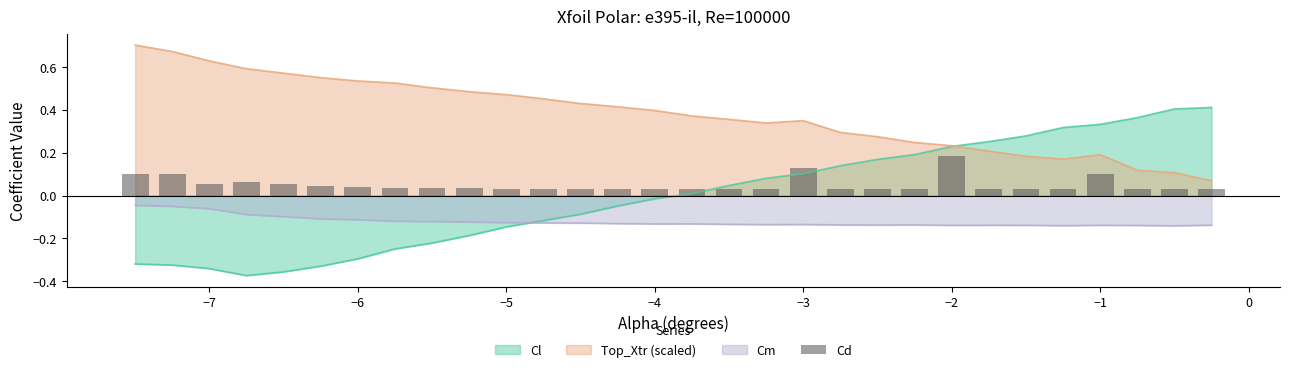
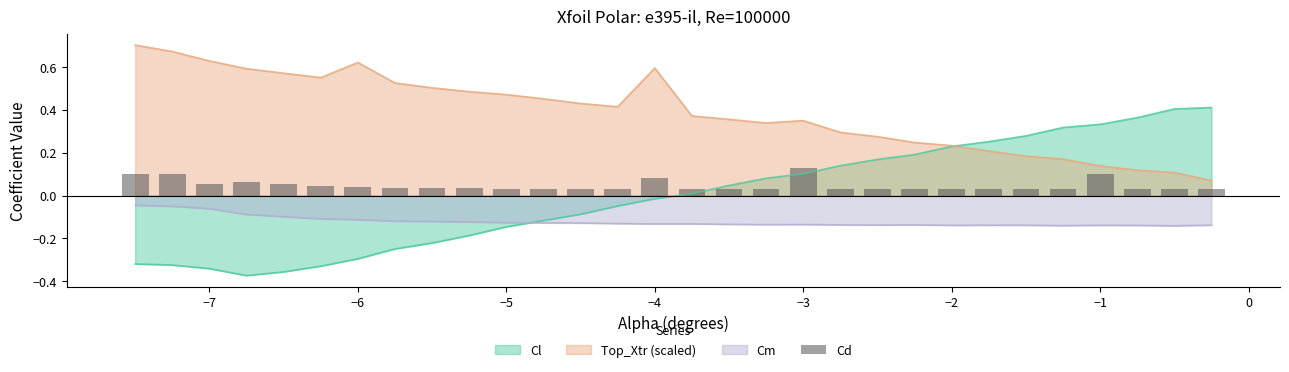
  {
    "Cd": {
      "−7": 0.05,
      "−6": 0.04,
      "−5": 0.03,
-     "−4": 0.03,
+     "−4": 0.08,
      "−3": 0.13,
-     "−2": 0.19,
+     "−2": 0.03,
      "−1": 0.10
    },
    "Top_Xtr (scaled)": {
      "−7": 0.63,
-     "−6": 0.53,
+     "−6": 0.62,
      "−5": 0.47,
-     "−4": 0.40,
+     "−4": 0.60,
      "−3": 0.35,
-     "−1": 0.19
+     "−1": 0.14
    }
  }
